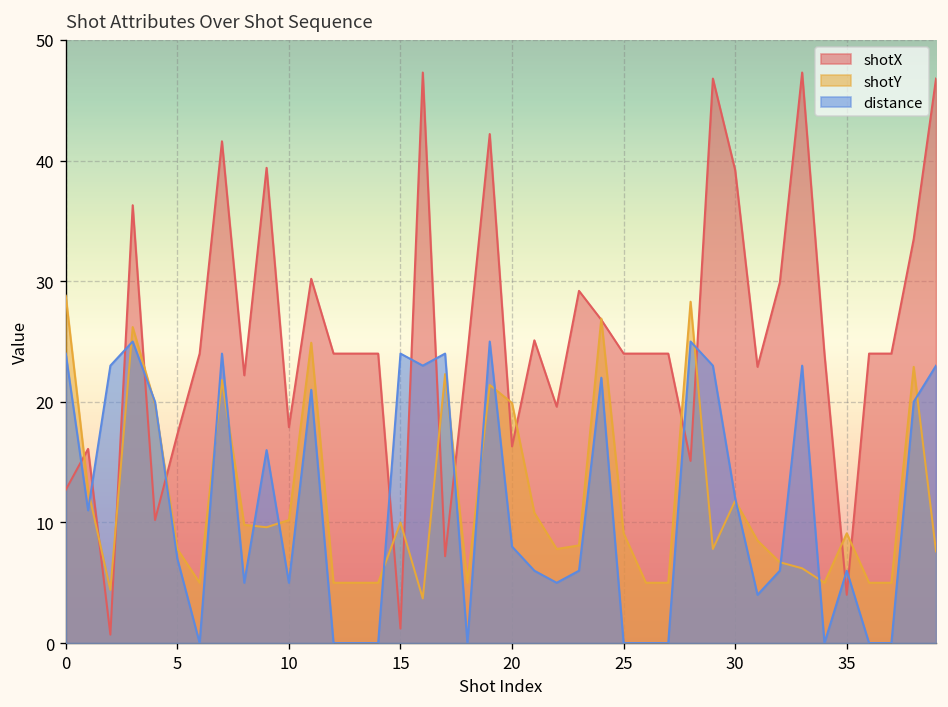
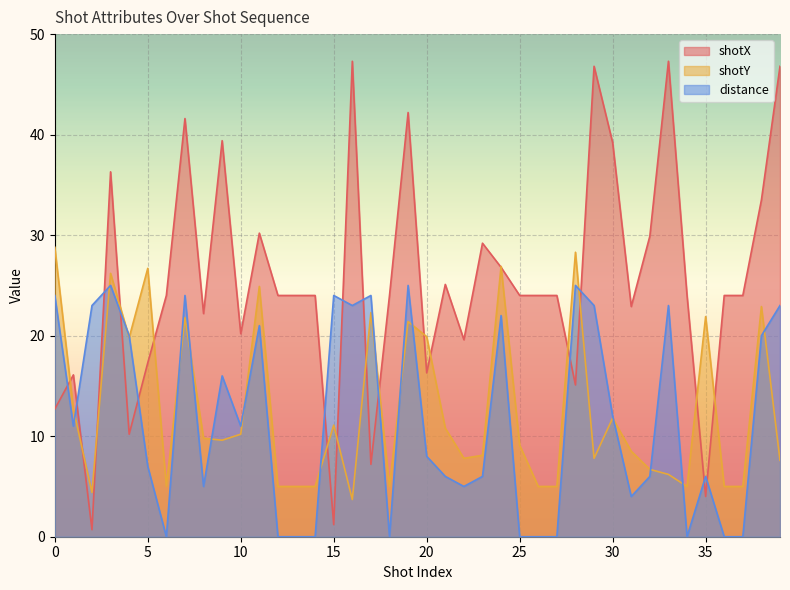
  {
    "shotX": {
      "0": 12.7,
      "5": 17.3,
-     "10": 17.9,
+     "10": 20.2,
      "15": 1.2,
      "20": 16.3,
      "25": 24.0,
      "30": 39.2,
      "35": 4.0
    },
    "shotY": {
      "0": 28.8,
-     "5": 7.8,
+     "5": 26.7,
      "10": 10.2,
-     "15": 10.0,
+     "15": 11.1,
      "20": 19.9,
      "25": 9.1,
-     "35": 9.1
+     "35": 21.9
    },
    "distance": {
      "0": 24,
      "5": 7,
-     "10": 5,
+     "10": 11,
      "15": 24,
      "20": 8,
      "25": 0,
      "35": 6
    }
  }
